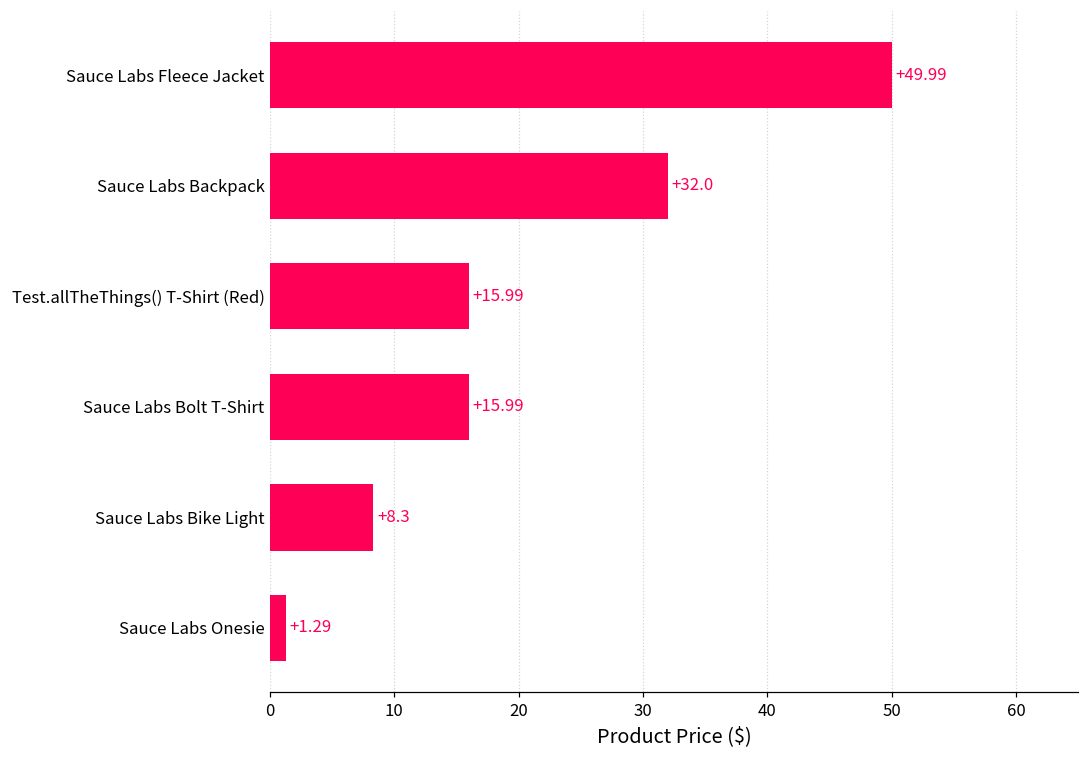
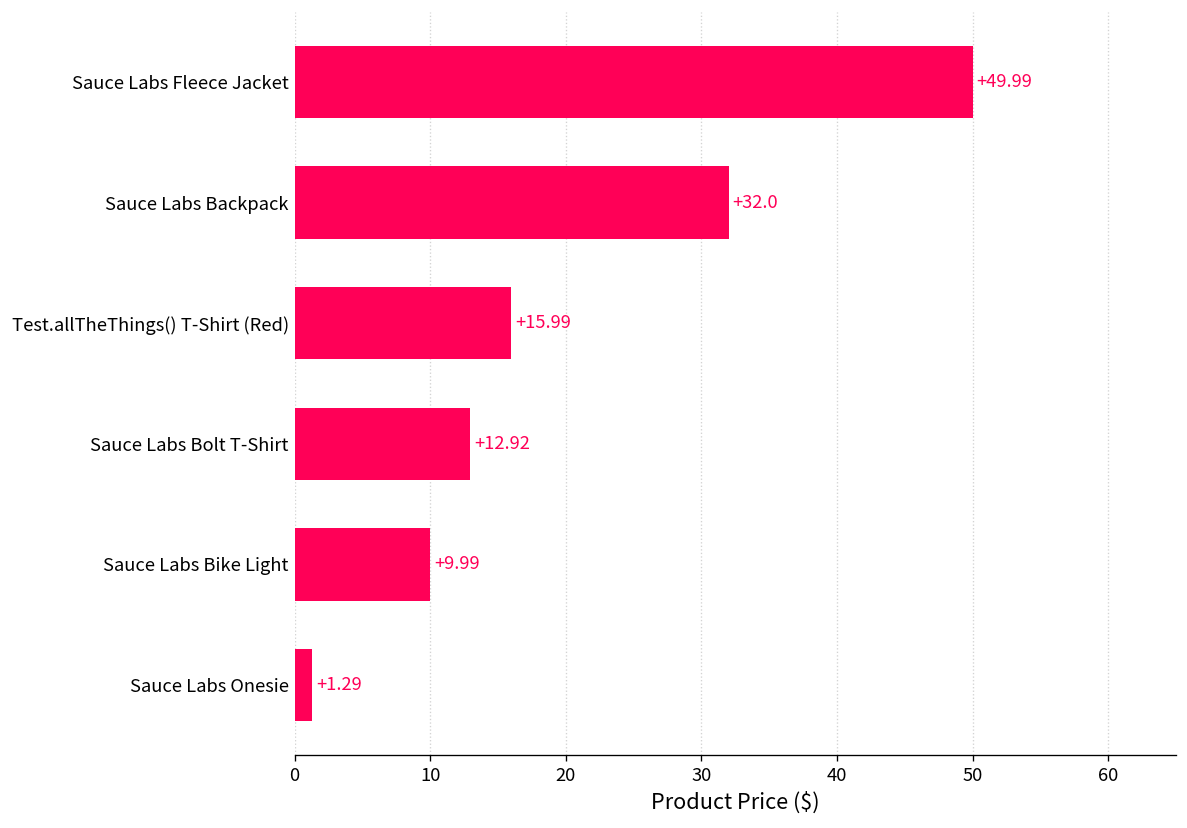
  {
    "Sauce Labs Fleece Jacket": "+49.99",
    "Sauce Labs Backpack": "+32.0",
    "Test.allTheThings() T-Shirt (Red)": "+15.99",
-   "Sauce Labs Bolt T-Shirt": "+15.99",
-   "Sauce Labs Bike Light": "+8.3",
+   "Sauce Labs Bolt T-Shirt": "+12.92",
+   "Sauce Labs Bike Light": "+9.99",
    "Sauce Labs Onesie": "+1.29"
  }
